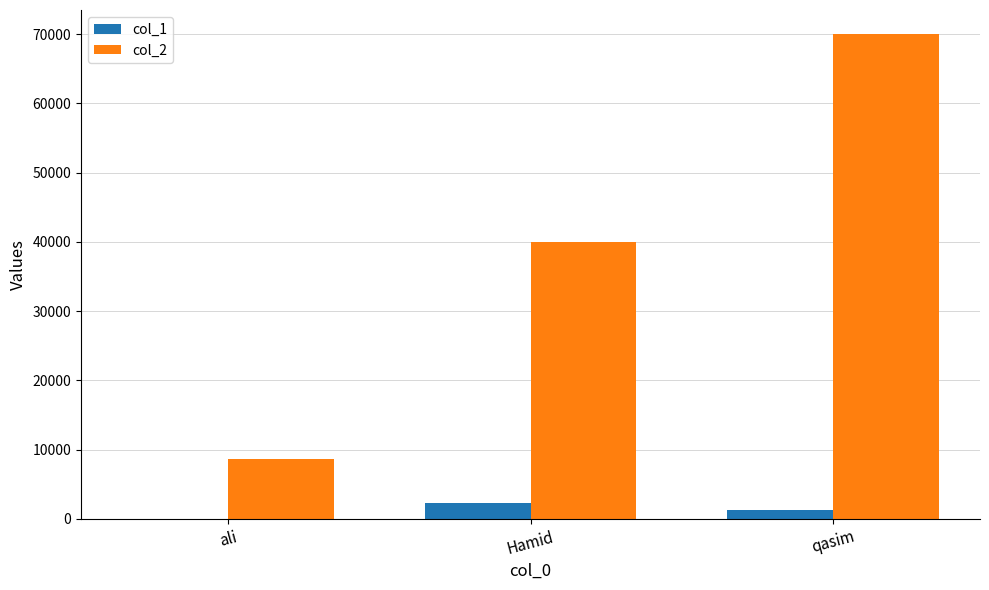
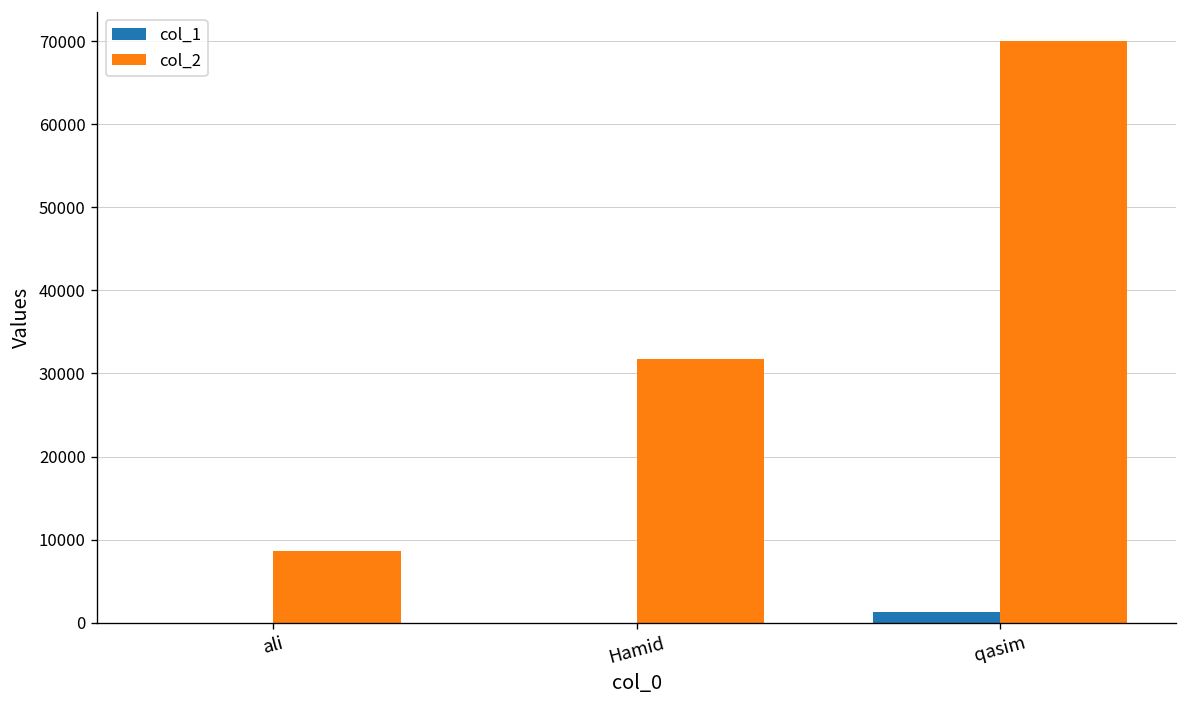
  {
    "col_1": {
-     "Hamid": 2000,
+     "Hamid": 0,
      "qasim": 1000
    },
    "col_2": {
      "ali": 9000,
-     "Hamid": 40000,
+     "Hamid": 32000,
      "qasim": 70000
    }
  }
